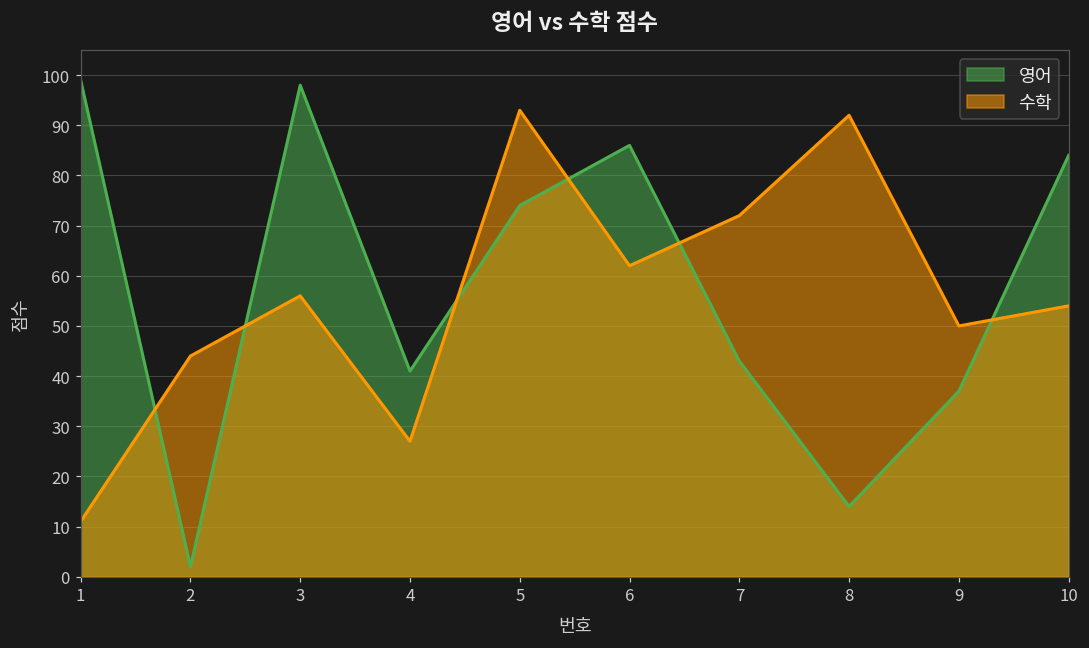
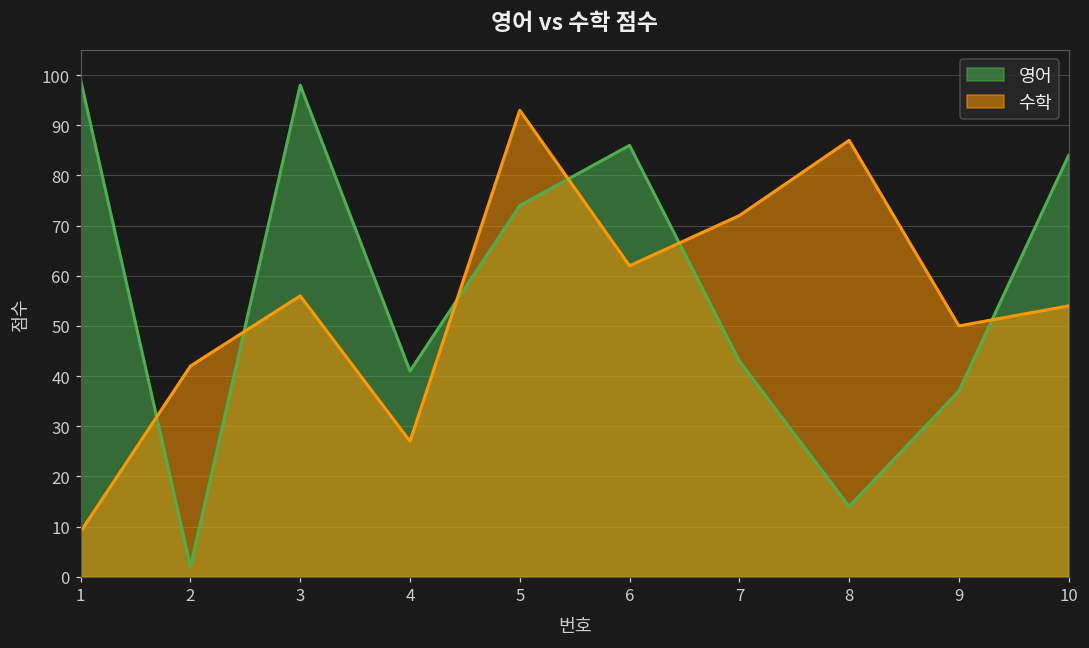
  {
    "영어": {
      "1": 99,
      "2": 2,
      "3": 98,
      "4": 41,
      "5": 74,
      "6": 86,
      "7": 43,
      "8": 14,
      "9": 37,
      "10": 84
    },
    "수학": {
-     "1": 11,
-     "2": 44,
+     "1": 9,
+     "2": 42,
      "3": 56,
      "4": 27,
      "5": 93,
      "6": 62,
      "7": 72,
-     "8": 92,
+     "8": 87,
      "9": 50,
      "10": 54
    }
  }
